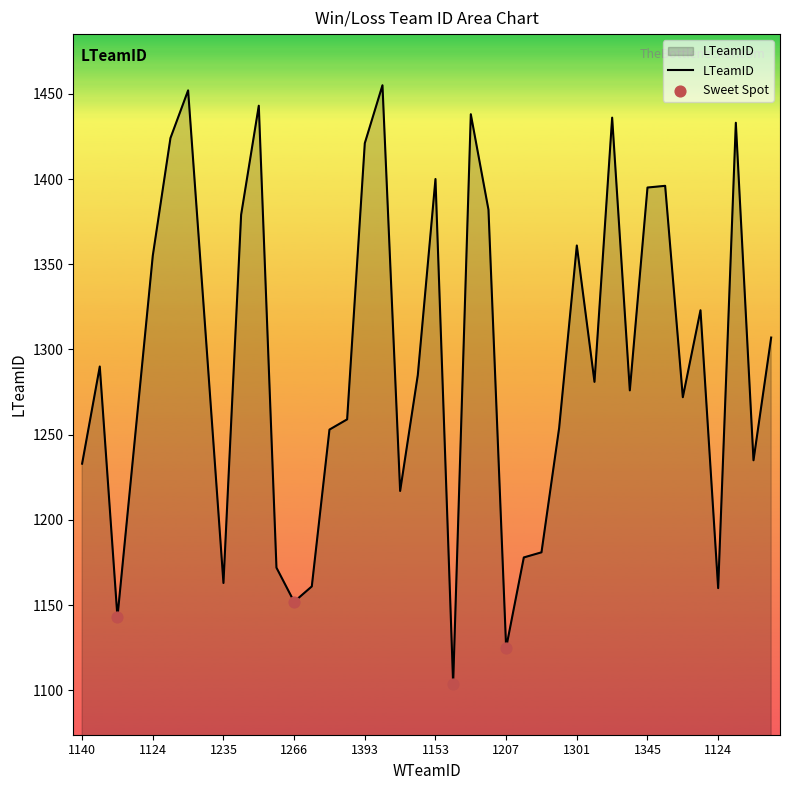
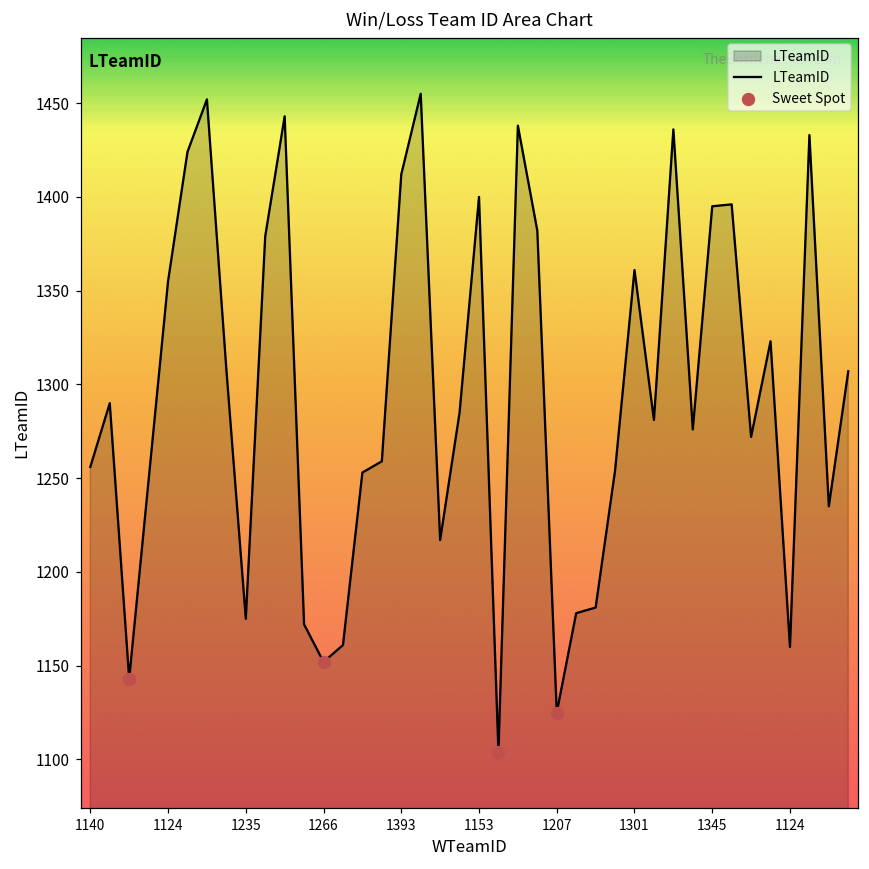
  {
    "LTeamID": {
-     "1140": 1233,
-     "1235": 1163,
-     "1393": 1421,
+     "1140": 1256,
+     "1235": 1175,
+     "1393": 1412,
      "1153": 1400,
      "1301": 1361,
      "1345": 1395
    }
  }
